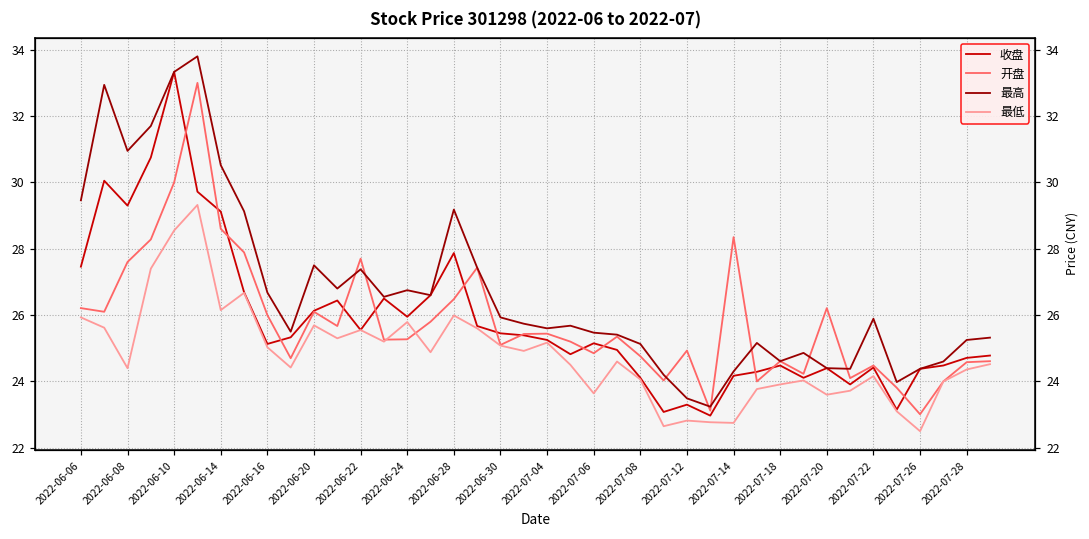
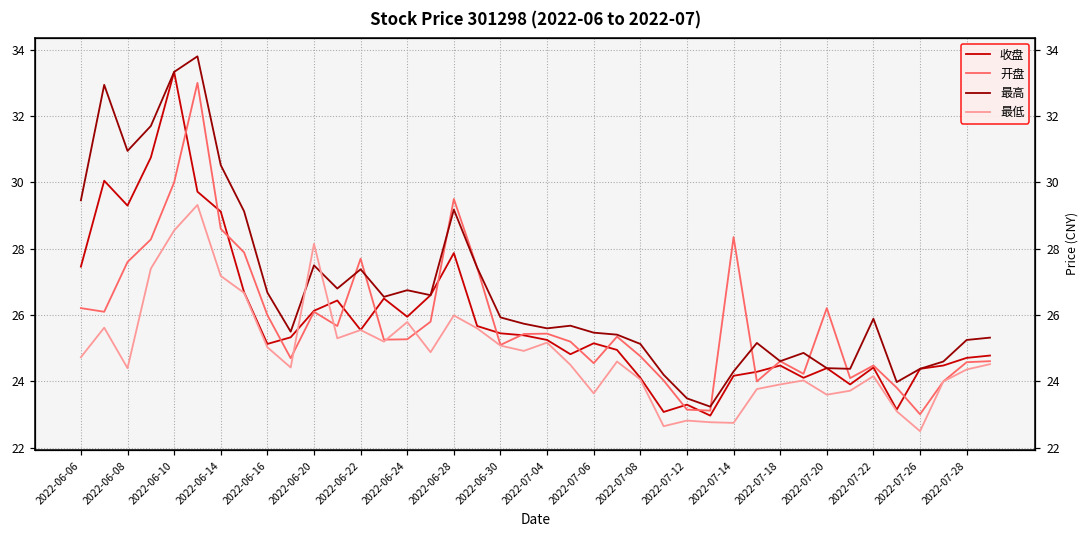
  {
    "开盘": {
      "2022-06-06": 26.2,
      "2022-06-08": 27.6,
      "2022-06-10": 30.0,
      "2022-06-14": 28.6,
      "2022-06-16": 26.0,
      "2022-06-22": 27.7,
      "2022-06-24": 25.3,
-     "2022-06-28": 26.5,
+     "2022-06-28": 29.5,
      "2022-07-04": 25.4,
-     "2022-07-06": 24.9,
+     "2022-07-06": 24.6,
      "2022-07-08": 24.8,
-     "2022-07-12": 24.9,
+     "2022-07-12": 23.2,
      "2022-07-14": 28.4,
      "2022-07-20": 26.2,
      "2022-07-26": 23.0,
      "2022-07-28": 24.6
    },
    "最低": {
-     "2022-06-06": 25.9,
+     "2022-06-06": 24.7,
      "2022-06-08": 24.4,
      "2022-06-10": 28.6,
-     "2022-06-14": 26.2,
+     "2022-06-14": 27.2,
      "2022-06-16": 25.0,
-     "2022-06-20": 25.7,
+     "2022-06-20": 28.2,
      "2022-06-24": 25.8,
      "2022-06-28": 26.0,
      "2022-07-06": 23.6,
      "2022-07-12": 22.8,
      "2022-07-14": 22.8,
      "2022-07-18": 23.9,
      "2022-07-20": 23.6,
      "2022-07-22": 24.2,
      "2022-07-26": 22.5,
      "2022-07-28": 24.4
    }
  }
